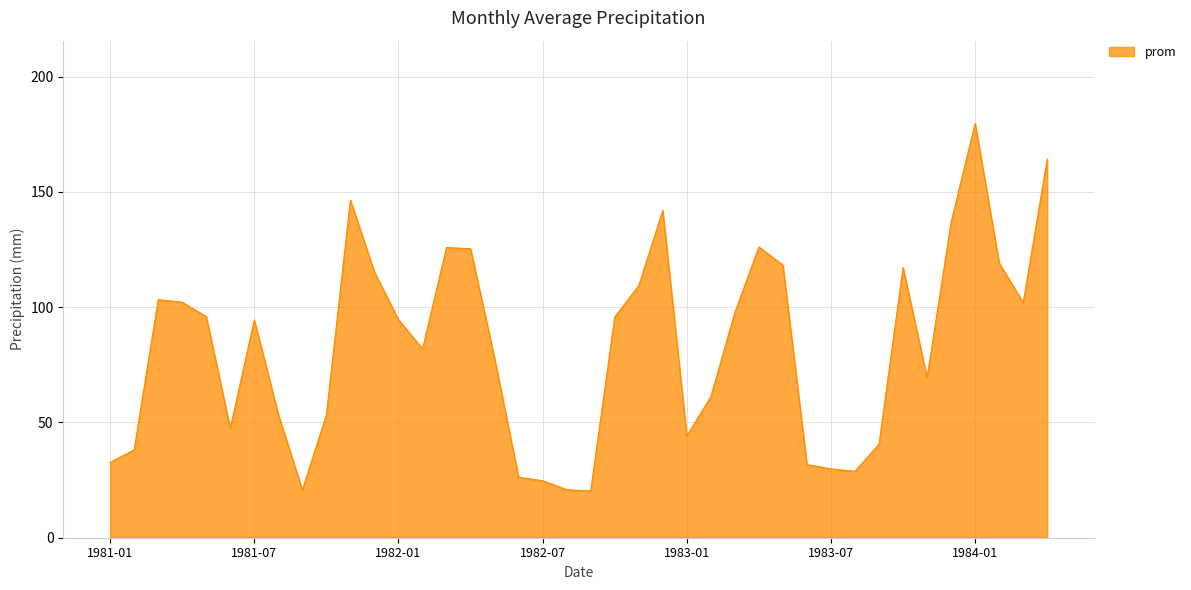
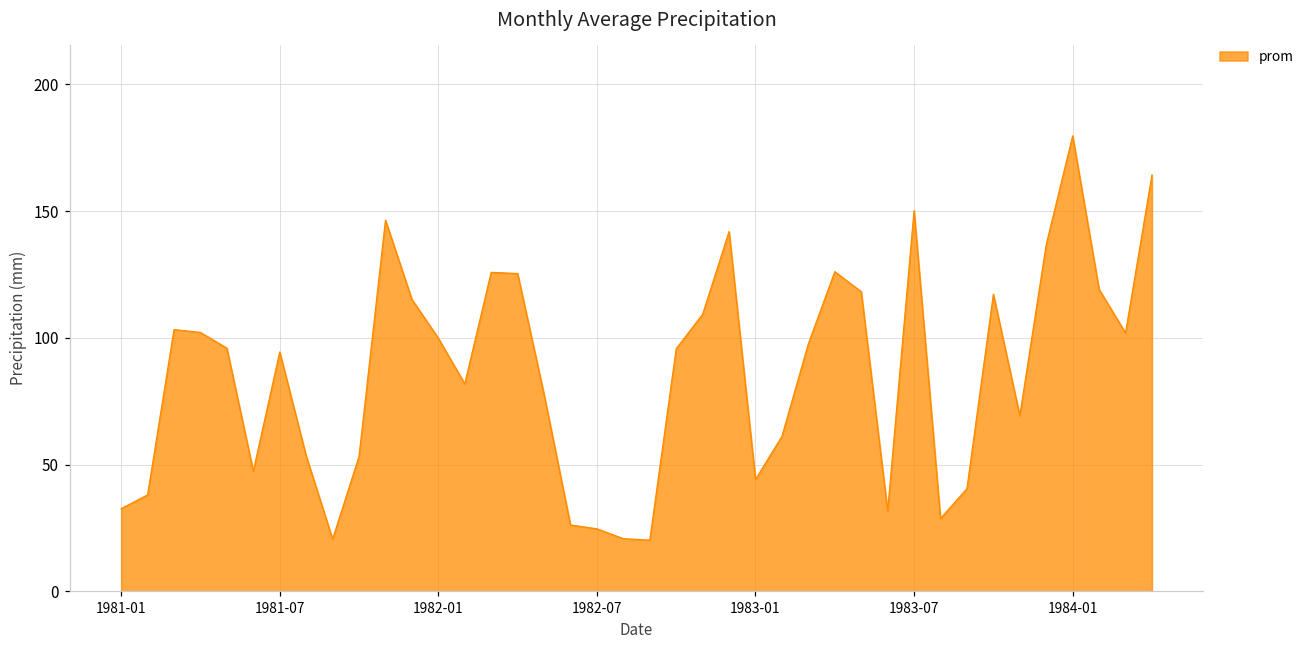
  {
    "1981-01": 33,
    "1981-07": 94,
-   "1982-01": 95,
+   "1982-01": 100,
    "1982-07": 25,
    "1983-01": 44,
-   "1983-07": 30,
+   "1983-07": 150,
    "1984-01": 180
  }
